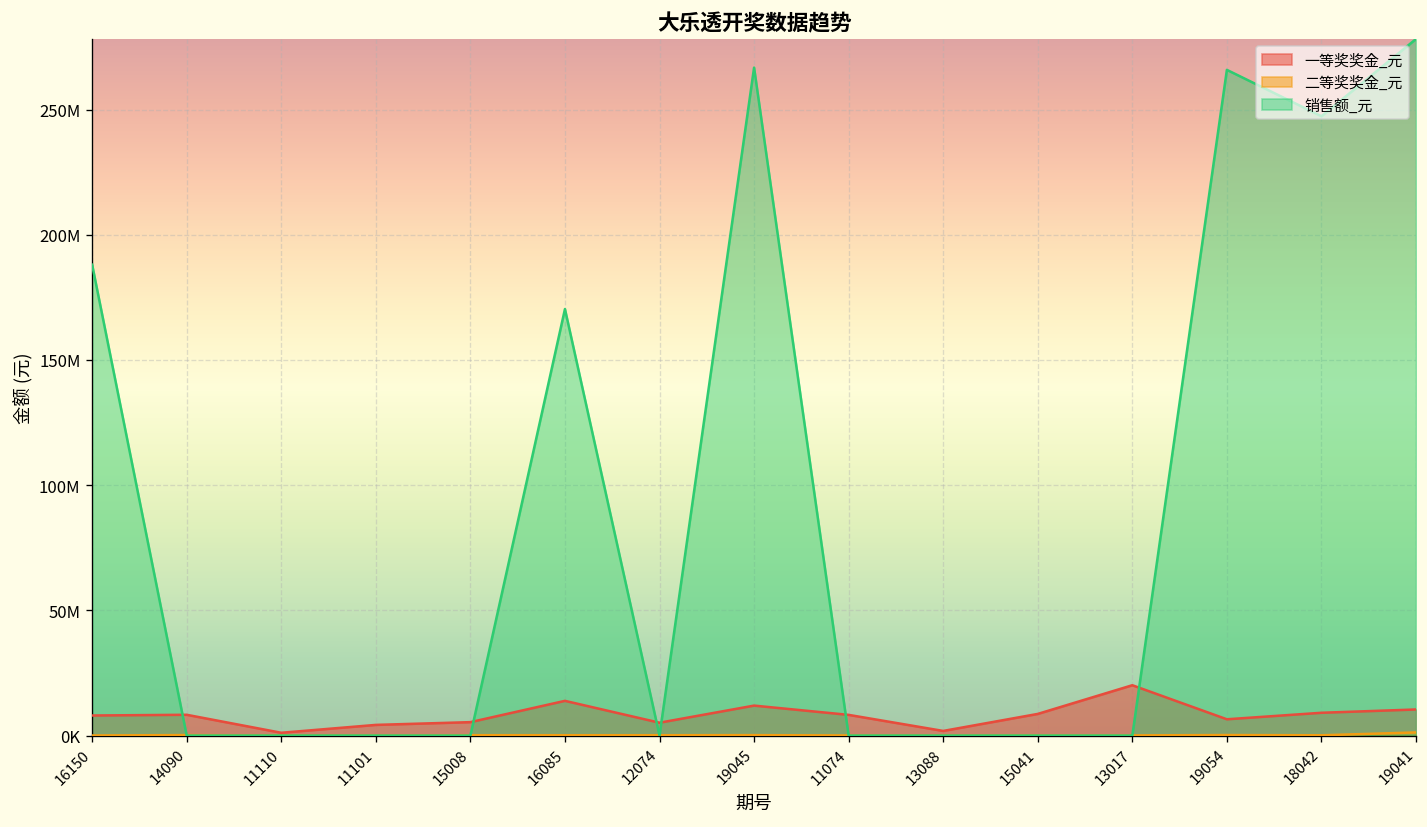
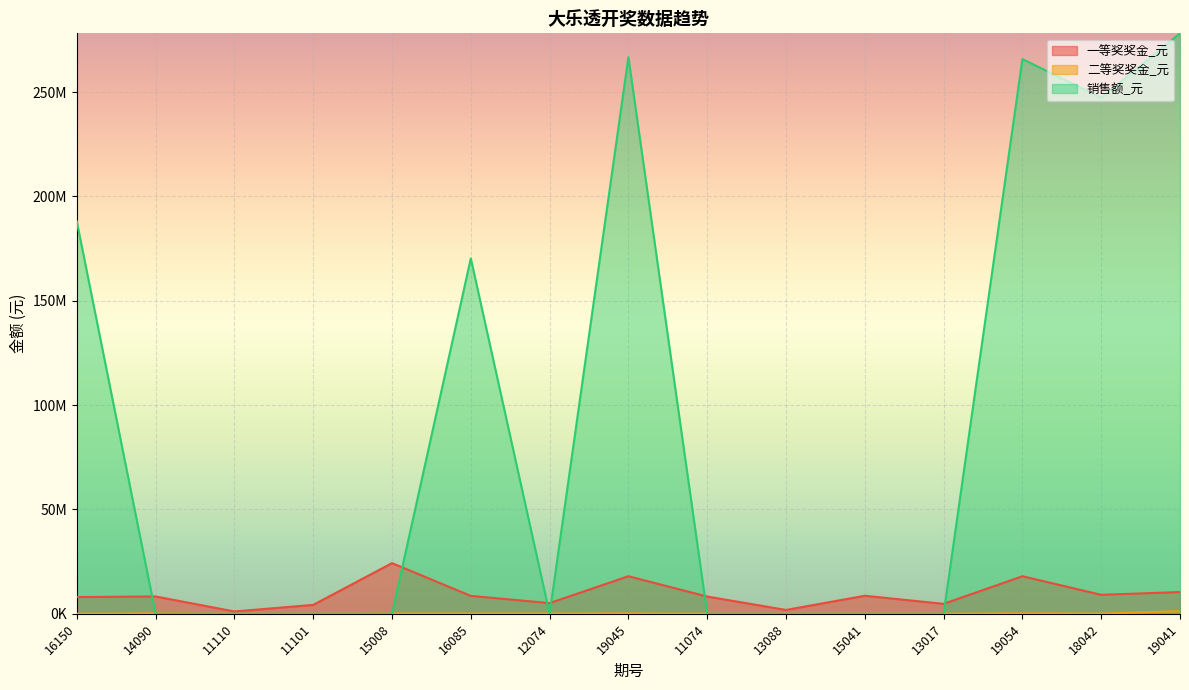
  {
    "一等奖奖金_元": {
      "16150": 8000000,
      "14090": 8000000,
      "11101": 4000000,
-     "15008": 5000000,
-     "16085": 14000000,
+     "15008": 24000000,
+     "16085": 9000000,
      "12074": 5000000,
-     "19045": 12000000,
+     "19045": 18000000,
      "11074": 8000000,
      "13088": 2000000,
      "15041": 9000000,
-     "13017": 20000000,
-     "19054": 6000000,
+     "13017": 5000000,
+     "19054": 18000000,
      "18042": 9000000,
      "19041": 10000000
    },
    "二等奖奖金_元": {
      "16150": 0,
      "16085": 0,
      "19045": 0,
      "19054": 0,
      "18042": 0,
      "19041": 1000000
    },
    "销售额_元": {
      "16150": 188000000,
      "16085": 170000000,
      "19045": 267000000,
      "19054": 266000000,
      "19041": 278000000
    }
  }
